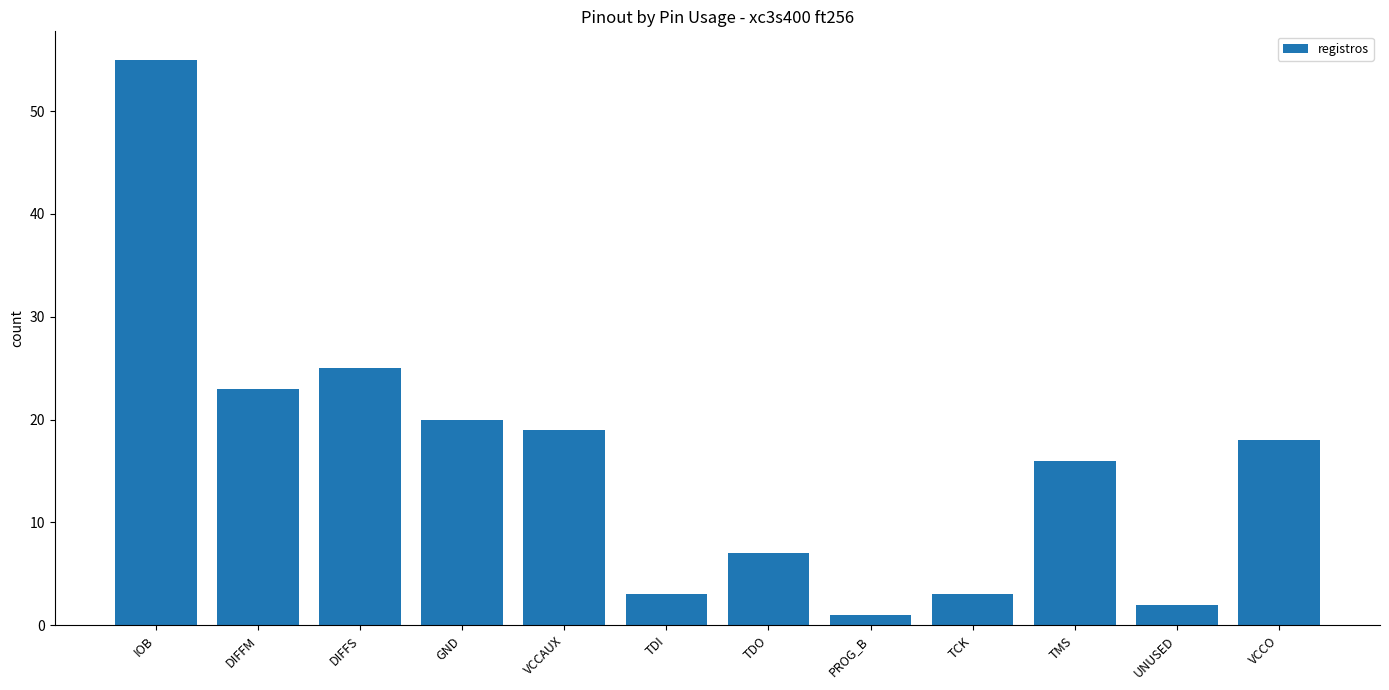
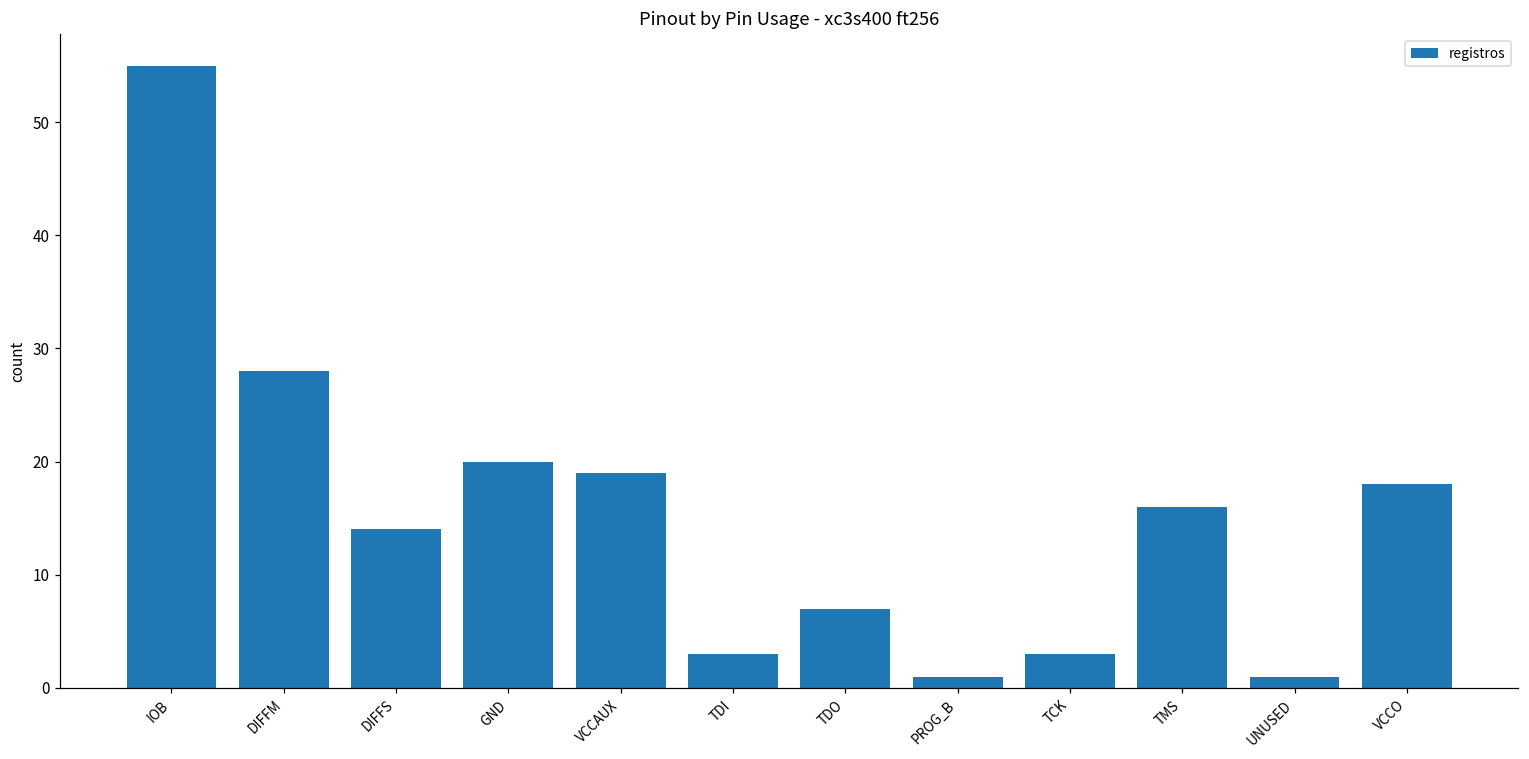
  {
    "IOB": 55,
-   "DIFFM": 23,
-   "DIFFS": 25,
+   "DIFFM": 28,
+   "DIFFS": 14,
    "GND": 20,
    "VCCAUX": 19,
    "TDI": 3,
    "TDO": 7,
    "PROG_B": 1,
    "TCK": 3,
    "TMS": 16,
-   "UNUSED": 2,
+   "UNUSED": 1,
    "VCCO": 18
  }
